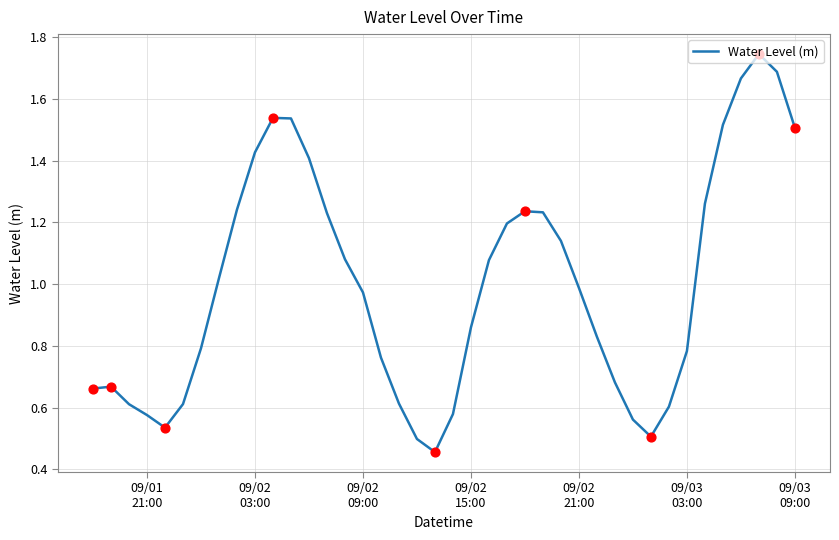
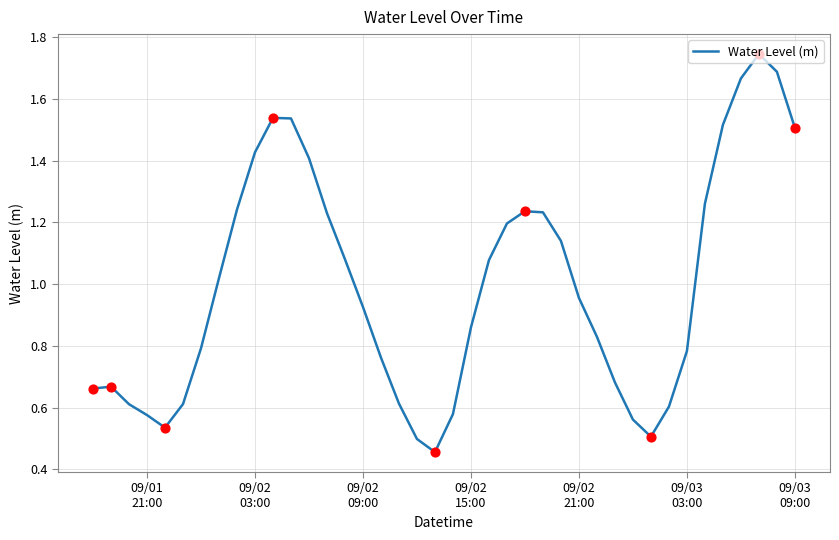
  {
    "Water Level (m)": {
      "09/01 21:00": 0.58,
      "09/02 03:00": 1.43,
-     "09/02 09:00": 0.97,
+     "09/02 09:00": 0.93,
      "09/02 15:00": 0.86,
-     "09/02 21:00": 0.99,
+     "09/02 21:00": 0.96,
      "09/03 03:00": 0.78
    }
  }
